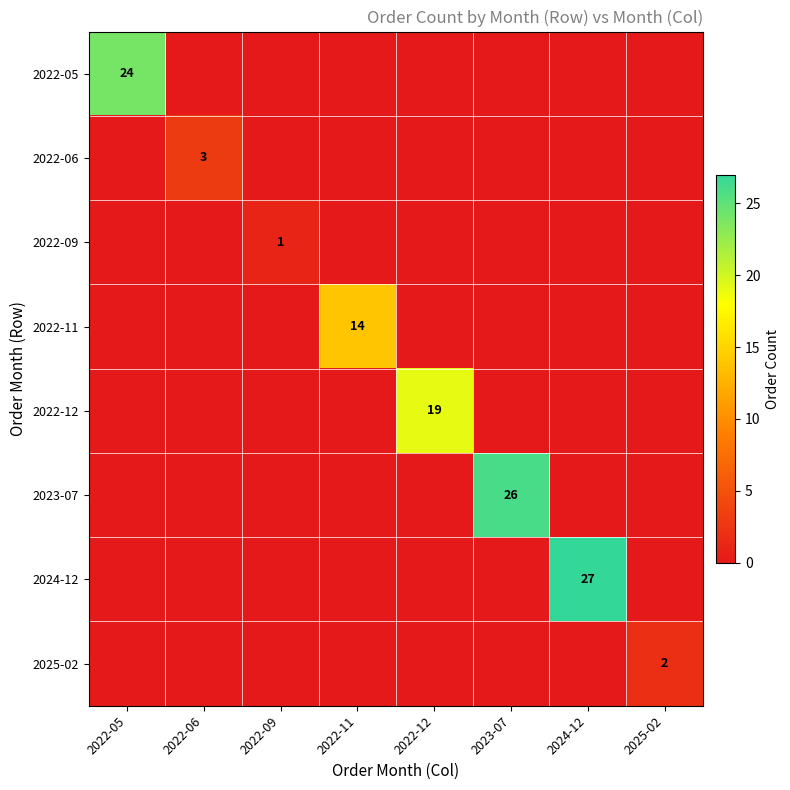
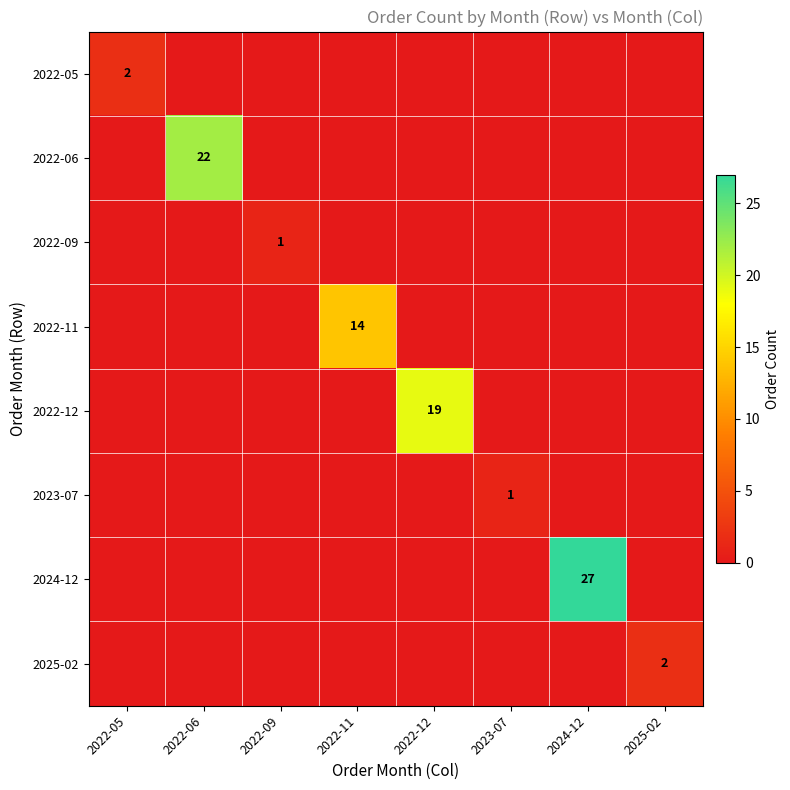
  {
    "2022-05": {
-     "2022-05": 24
+     "2022-05": 2
    },
    "2022-06": {
-     "2022-06": 3
+     "2022-06": 22
    },
    "2022-09": {
      "2022-09": 1
    },
    "2022-11": {
      "2022-11": 14
    },
    "2022-12": {
      "2022-12": 19
    },
    "2023-07": {
-     "2023-07": 26
+     "2023-07": 1
    },
    "2024-12": {
      "2024-12": 27
    },
    "2025-02": {
      "2025-02": 2
    }
  }
